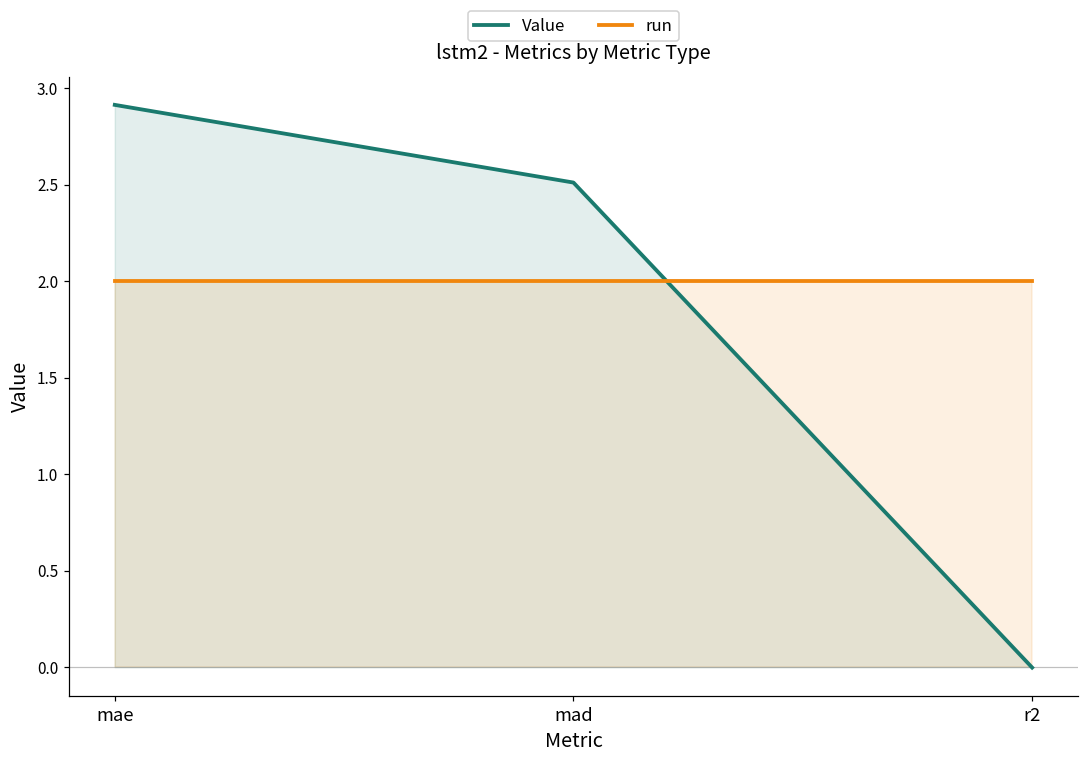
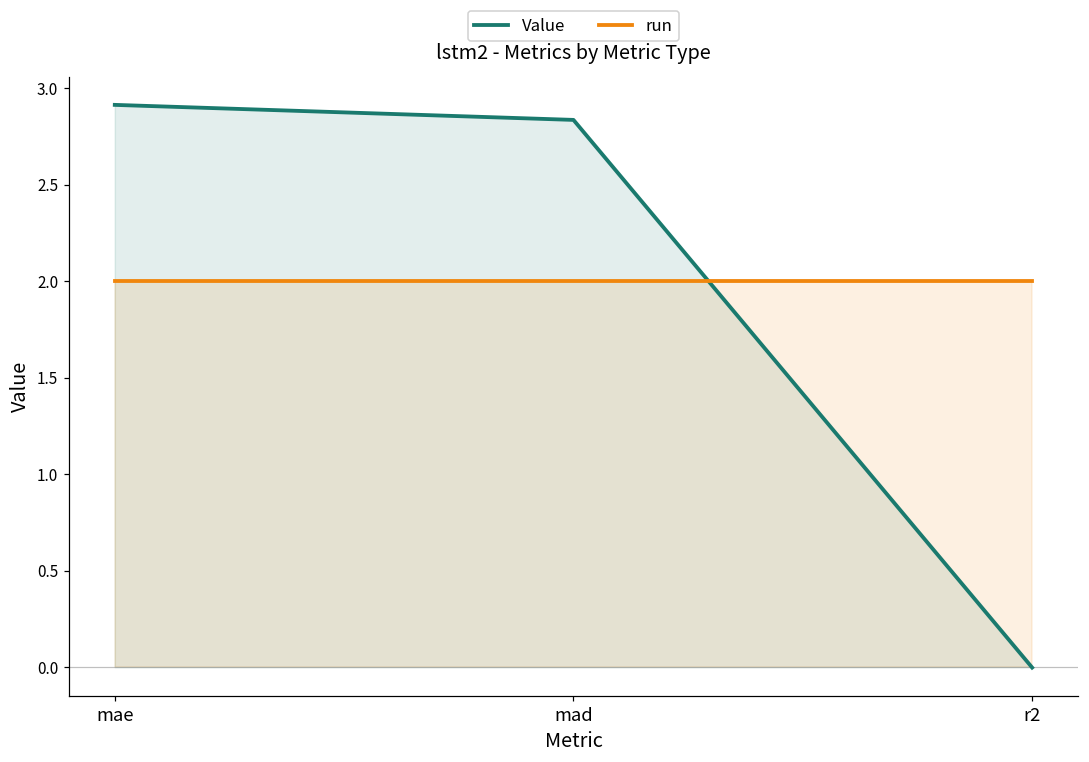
  {
    "Value": {
      "mae": 2.91,
-     "mad": 2.51,
+     "mad": 2.84,
      "r2": 0.00
    },
    "run": {
      "mae": 2.00,
      "mad": 2.00,
      "r2": 2.00
    }
  }
